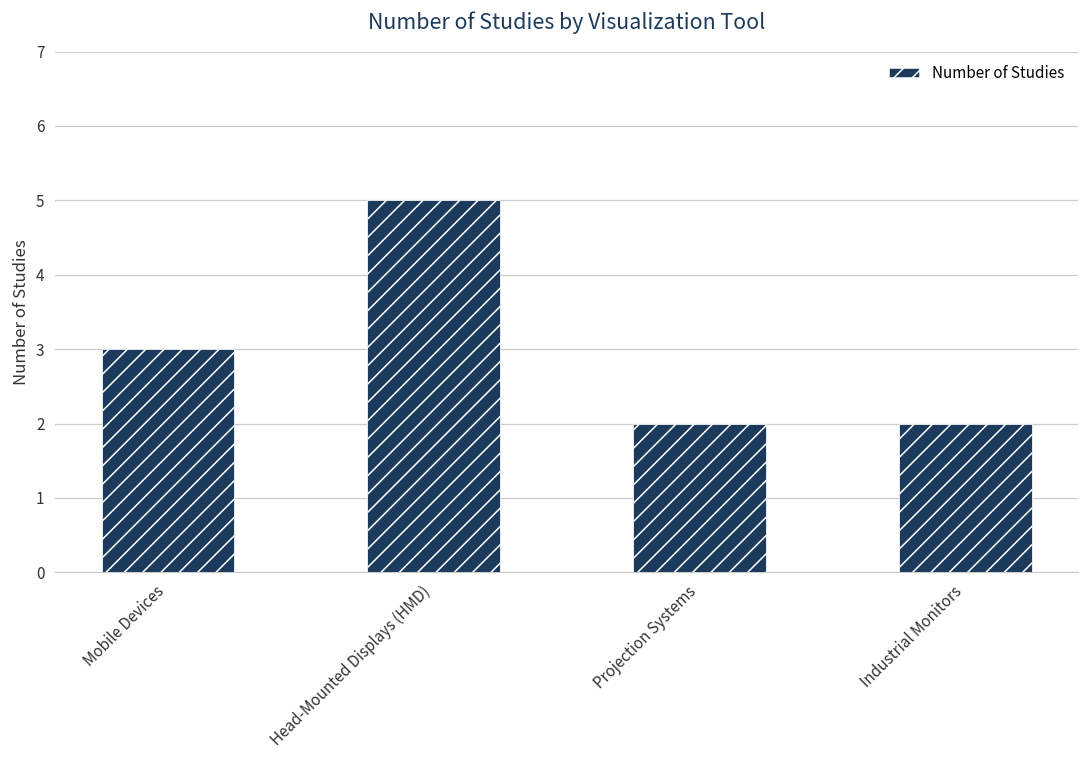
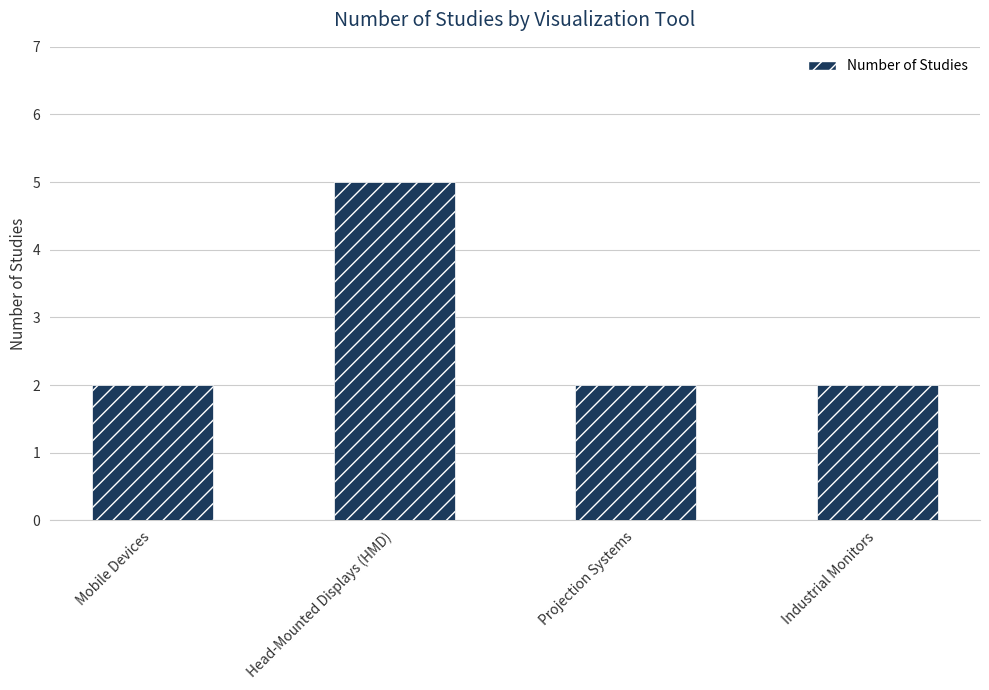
  {
-   "Mobile Devices": 3,
+   "Mobile Devices": 2,
    "Head-Mounted Displays (HMD)": 5,
    "Projection Systems": 2,
    "Industrial Monitors": 2
  }
